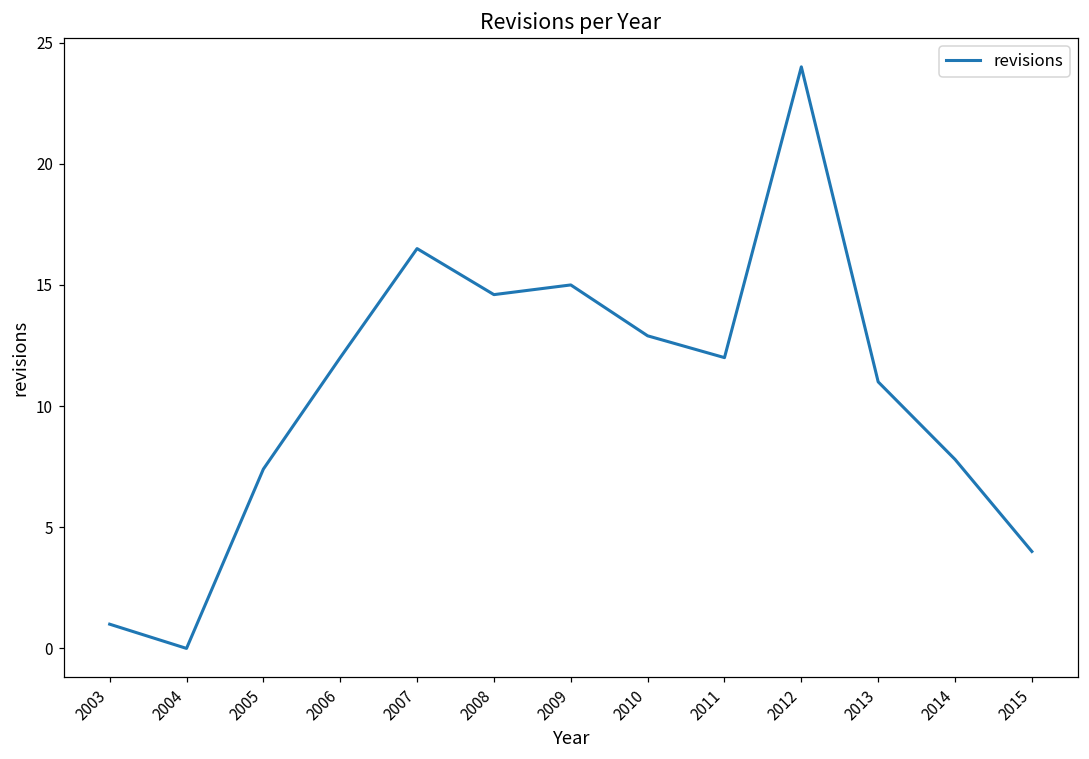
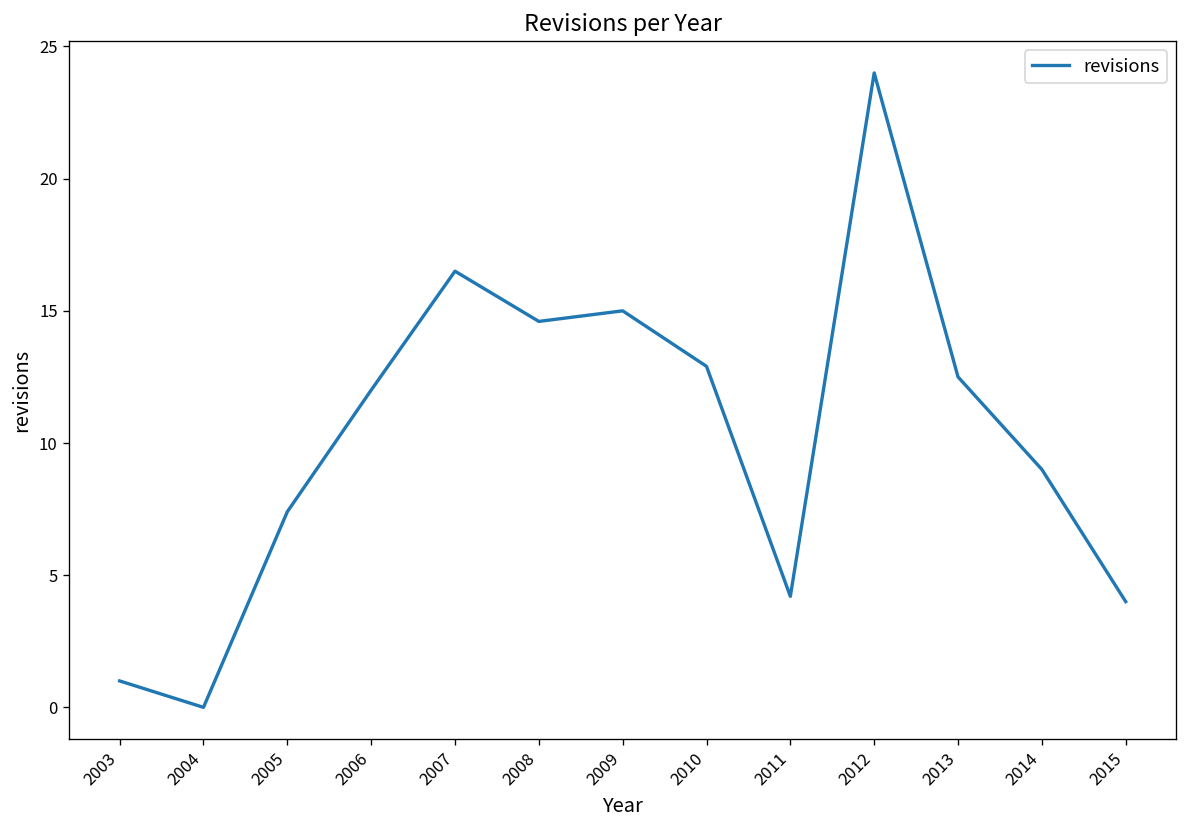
  {
    "2003": 1.0,
    "2004": 0.0,
    "2005": 7.4,
    "2006": 12.0,
    "2007": 16.5,
    "2008": 14.6,
    "2009": 15.0,
    "2010": 12.9,
-   "2011": 12.0,
+   "2011": 4.2,
    "2012": 24.0,
-   "2013": 11.0,
-   "2014": 7.8,
+   "2013": 12.5,
+   "2014": 9.0,
    "2015": 4.0
  }
